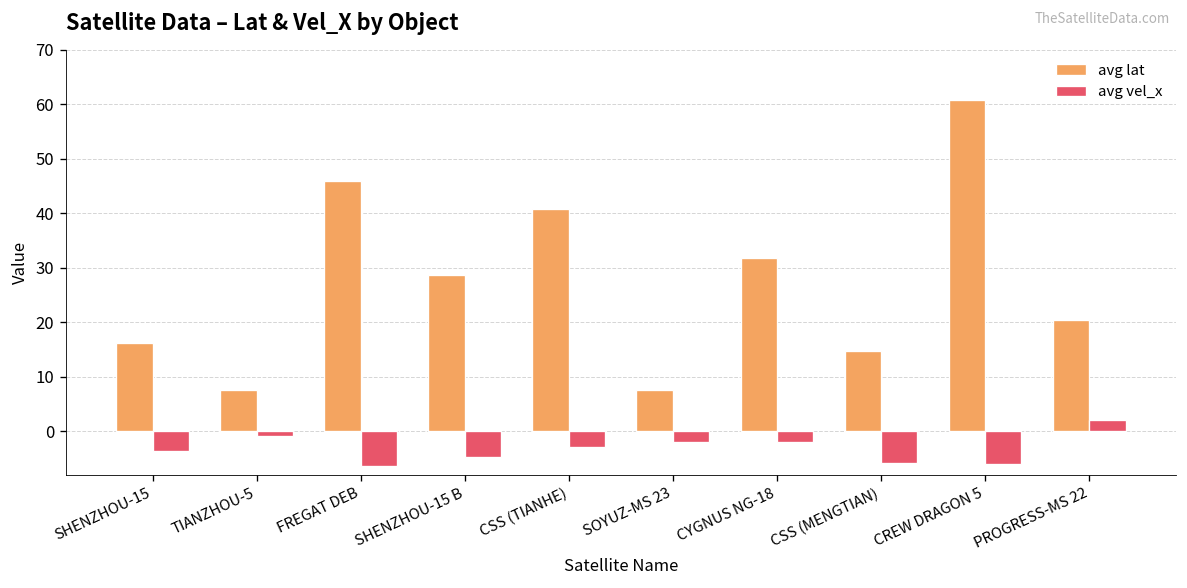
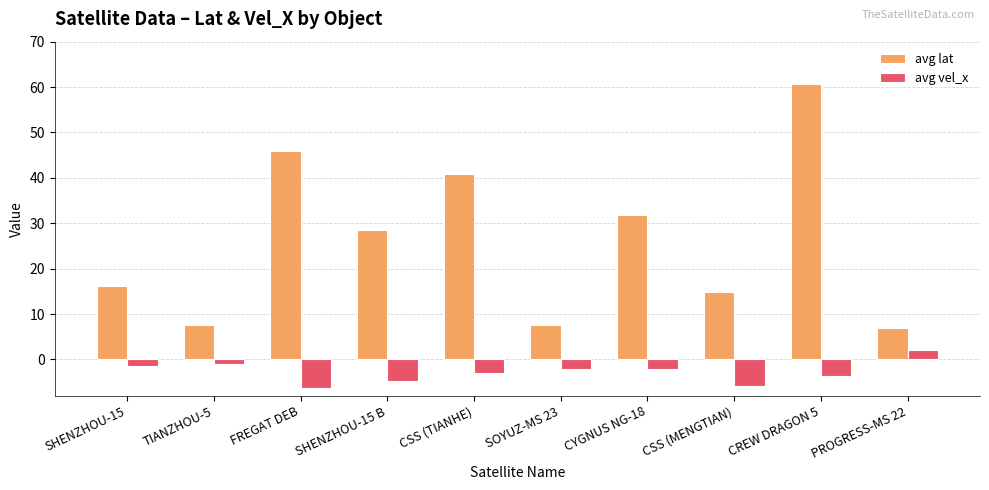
  {
    "avg lat": {
      "SHENZHOU-15": 16,
      "TIANZHOU-5": 8,
      "FREGAT DEB": 46,
      "SHENZHOU-15 B": 29,
      "CSS (TIANHE)": 41,
      "SOYUZ-MS 23": 8,
      "CYGNUS NG-18": 32,
      "CSS (MENGTIAN)": 15,
      "CREW DRAGON 5": 61,
-     "PROGRESS-MS 22": 21
+     "PROGRESS-MS 22": 7
    },
    "avg vel_x": {
-     "SHENZHOU-15": -4,
+     "SHENZHOU-15": -1,
      "TIANZHOU-5": -1,
      "FREGAT DEB": -6,
      "SHENZHOU-15 B": -5,
      "CSS (TIANHE)": -3,
      "SOYUZ-MS 23": -2,
      "CYGNUS NG-18": -2,
      "CSS (MENGTIAN)": -6,
-     "CREW DRAGON 5": -6,
+     "CREW DRAGON 5": -4,
      "PROGRESS-MS 22": 2
    }
  }
